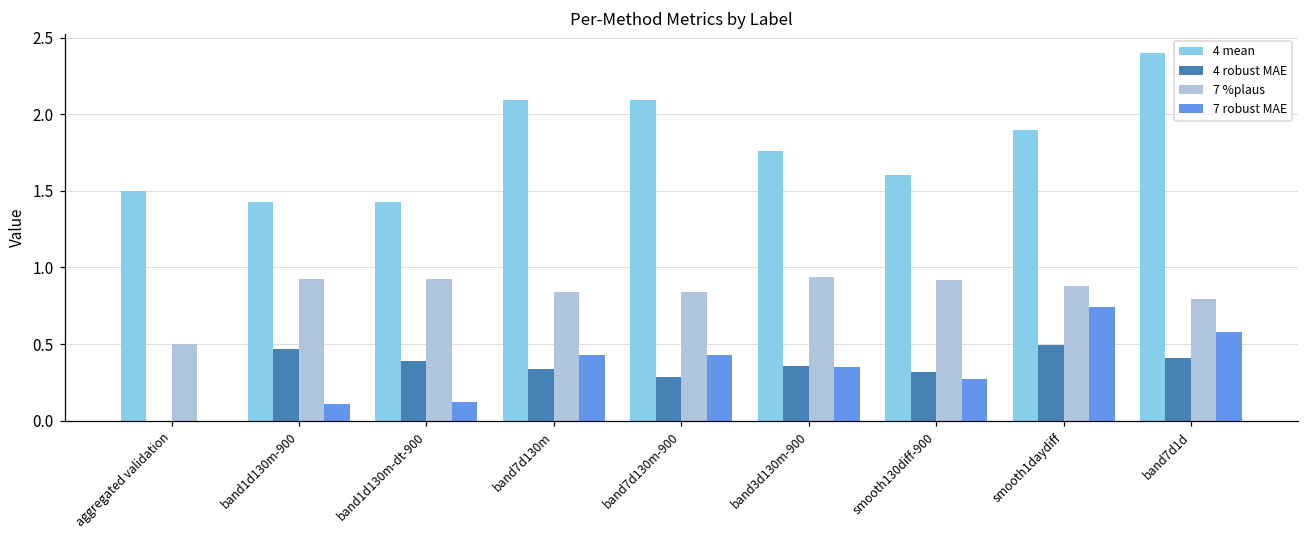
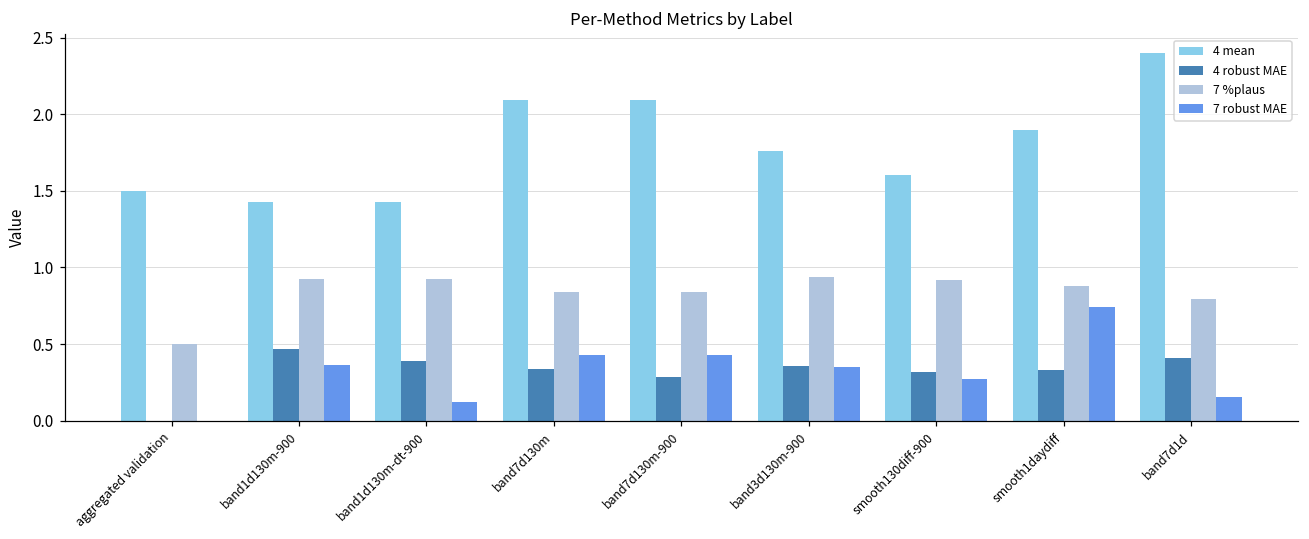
  {
    "4 robust MAE": {
      "aggregated validation": 0.00,
      "band1d130m-900": 0.47,
      "band1d130m-dt-900": 0.39,
      "band7d130m": 0.33,
      "band7d130m-900": 0.29,
      "band3d130m-900": 0.36,
      "smooth130diff-900": 0.32,
-     "smooth1daydiff": 0.49,
+     "smooth1daydiff": 0.33,
      "band7d1d": 0.41
    },
    "7 robust MAE": {
      "aggregated validation": 0.00,
-     "band1d130m-900": 0.11,
+     "band1d130m-900": 0.36,
      "band1d130m-dt-900": 0.12,
      "band7d130m": 0.43,
      "band7d130m-900": 0.43,
      "band3d130m-900": 0.35,
      "smooth130diff-900": 0.27,
      "smooth1daydiff": 0.74,
-     "band7d1d": 0.58
+     "band7d1d": 0.16
    }
  }
